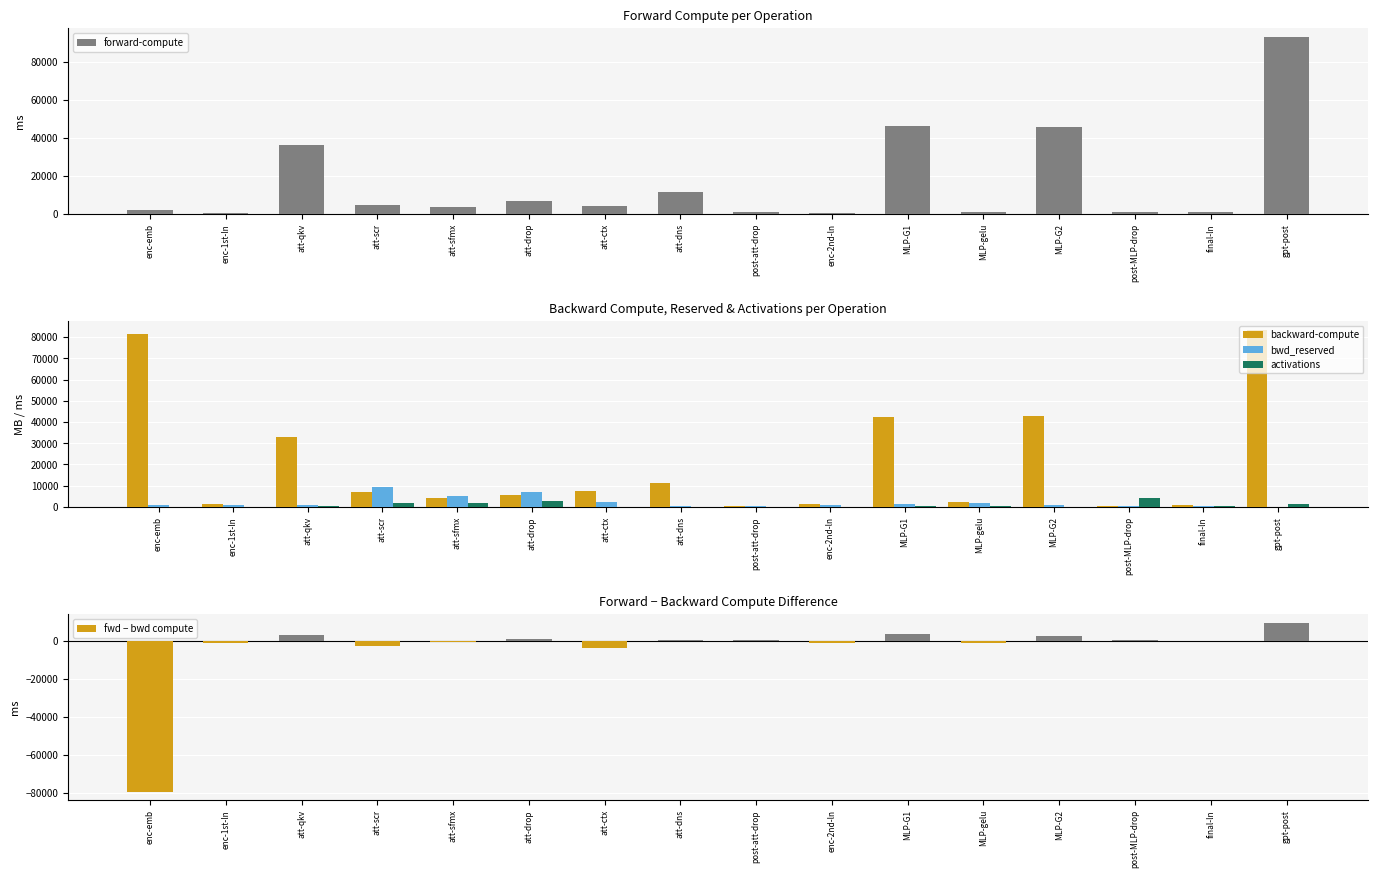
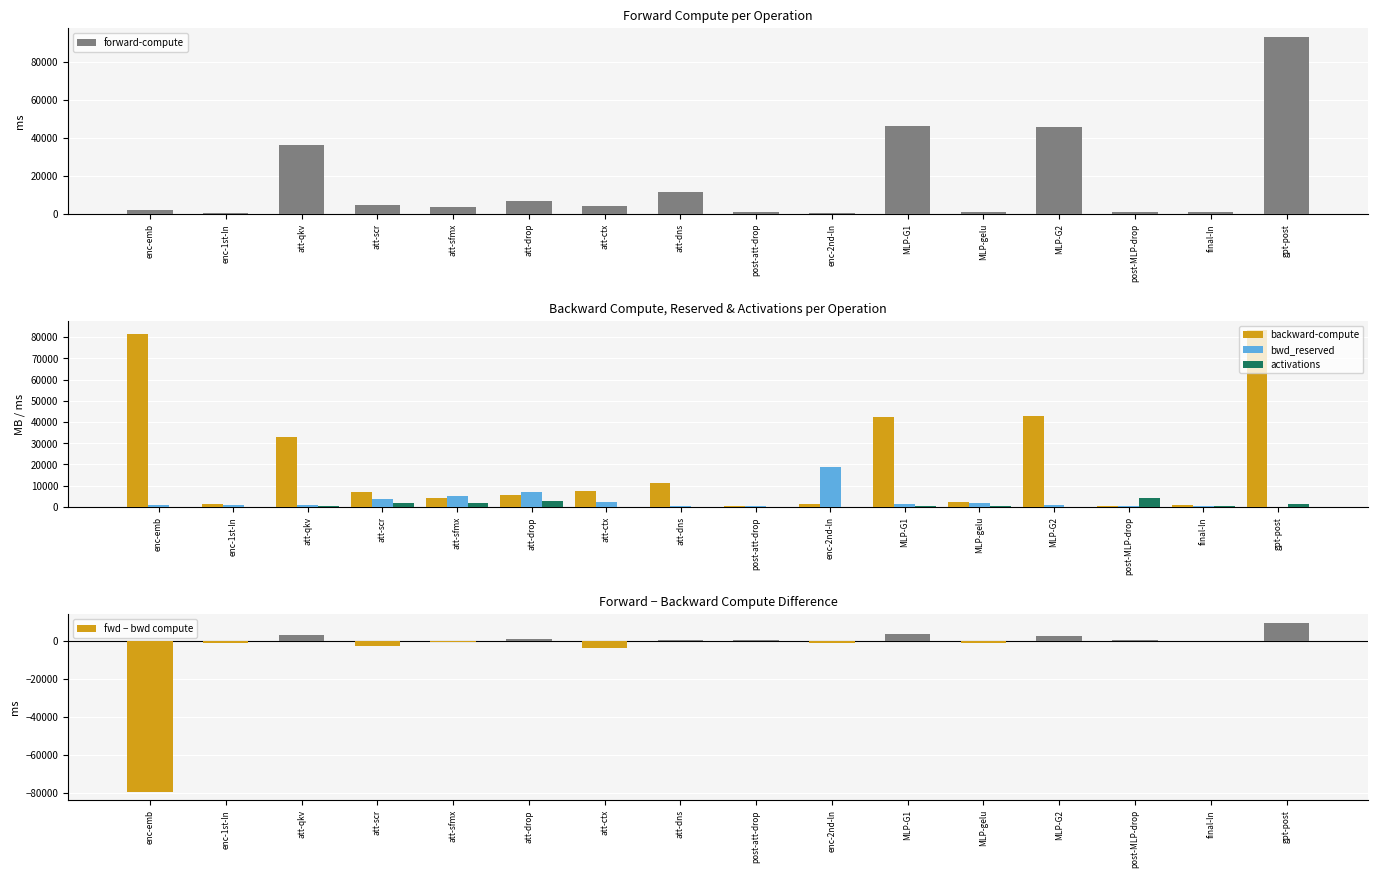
  {
    "Forward Compute per Operation": {
      "enc-emb": 2000,
      "att-qkv": 36000,
      "att-scr": 4000,
      "att-sfmx": 4000,
      "att-drop": 7000,
      "att-ctx": 4000,
      "att-dns": 12000,
      "MLP-G1": 46000,
      "MLP-G2": 46000,
      "gpt-post": 93000
    },
    "Backward Compute, Reserved & Activations per Operation": {
      "backward-compute": {
        "enc-emb": 81000,
        "enc-1st-ln": 1000,
        "att-qkv": 33000,
        "att-scr": 7000,
        "att-sfmx": 4000,
        "att-drop": 6000,
        "att-ctx": 7000,
        "att-dns": 11000,
        "enc-2nd-ln": 1000,
        "MLP-G1": 42000,
        "MLP-gelu": 2000,
        "MLP-G2": 43000
      },
      "bwd_reserved": {
-       "att-scr": 9000,
+       "att-scr": 4000,
        "att-sfmx": 5000,
        "att-drop": 7000,
        "att-ctx": 2000,
-       "enc-2nd-ln": 1000,
+       "enc-2nd-ln": 19000,
        "MLP-G1": 1000,
        "MLP-gelu": 2000,
        "gpt-post": 0
      },
      "activations": {
        "att-scr": 2000,
        "att-sfmx": 2000,
        "att-drop": 3000,
        "post-MLP-drop": 4000,
        "gpt-post": 2000
      }
    },
    "Forward − Backward Compute Difference": {
      "enc-emb": -79000,
      "att-qkv": 3000,
      "att-scr": -3000,
      "att-ctx": -3000,
      "MLP-G1": 4000,
      "MLP-G2": 3000,
      "gpt-post": 10000
    }
  }
